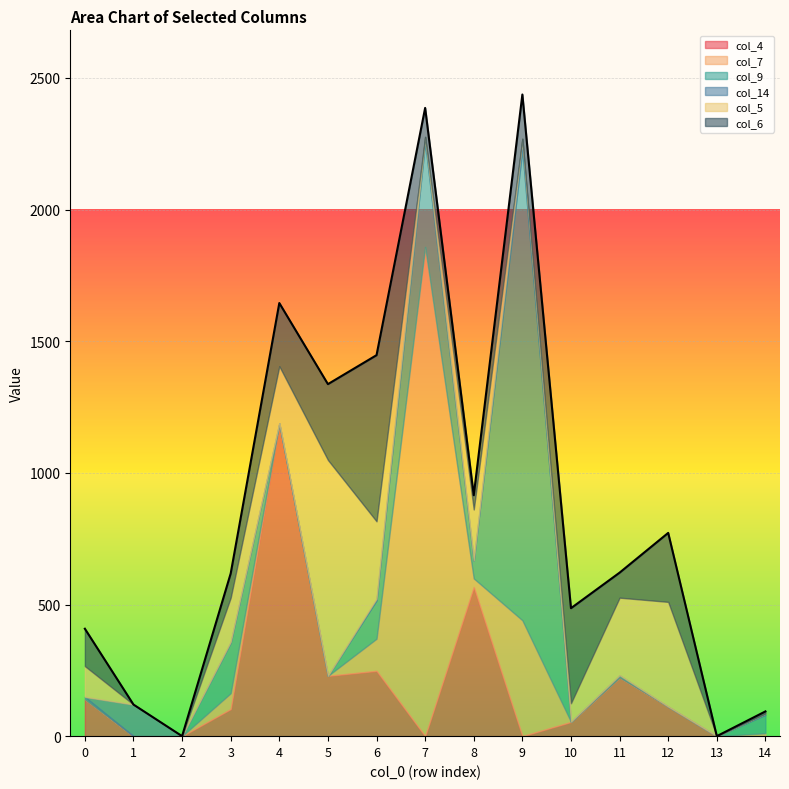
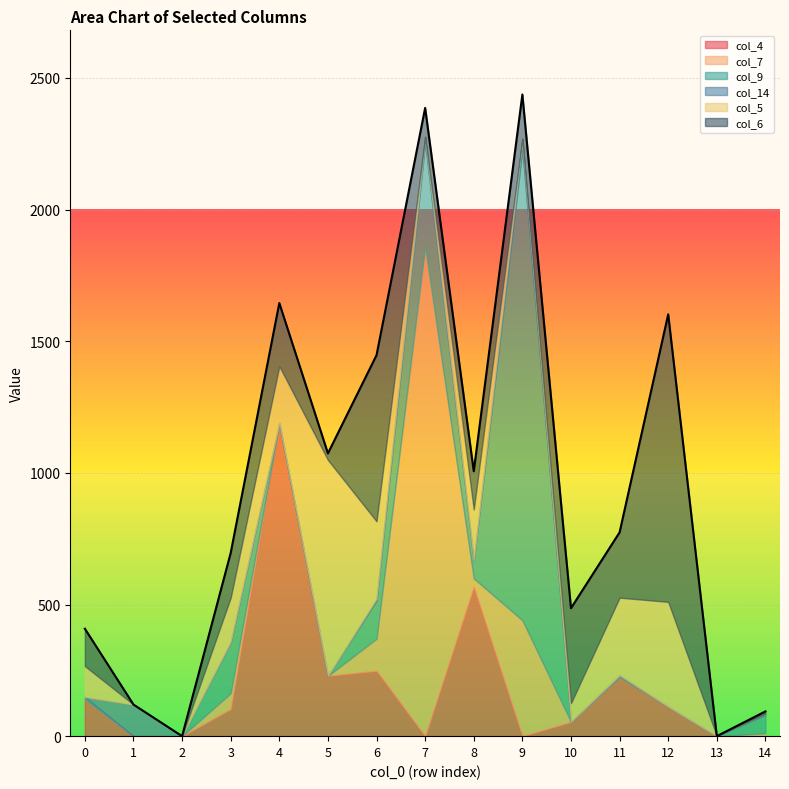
  {
    "col_4": {
      "3": 100,
      "6": 250,
      "7": 0,
      "8": 570,
      "9": 0,
      "14": 0
    },
    "col_6": {
      "0": 140,
-     "3": 90,
+     "3": 170,
      "4": 240,
-     "5": 290,
+     "5": 30,
      "6": 630,
      "7": 110,
-     "8": 50,
+     "8": 150,
      "9": 170,
      "10": 360,
-     "11": 100,
-     "12": 260
+     "11": 250,
+     "12": 1090
    }
  }
